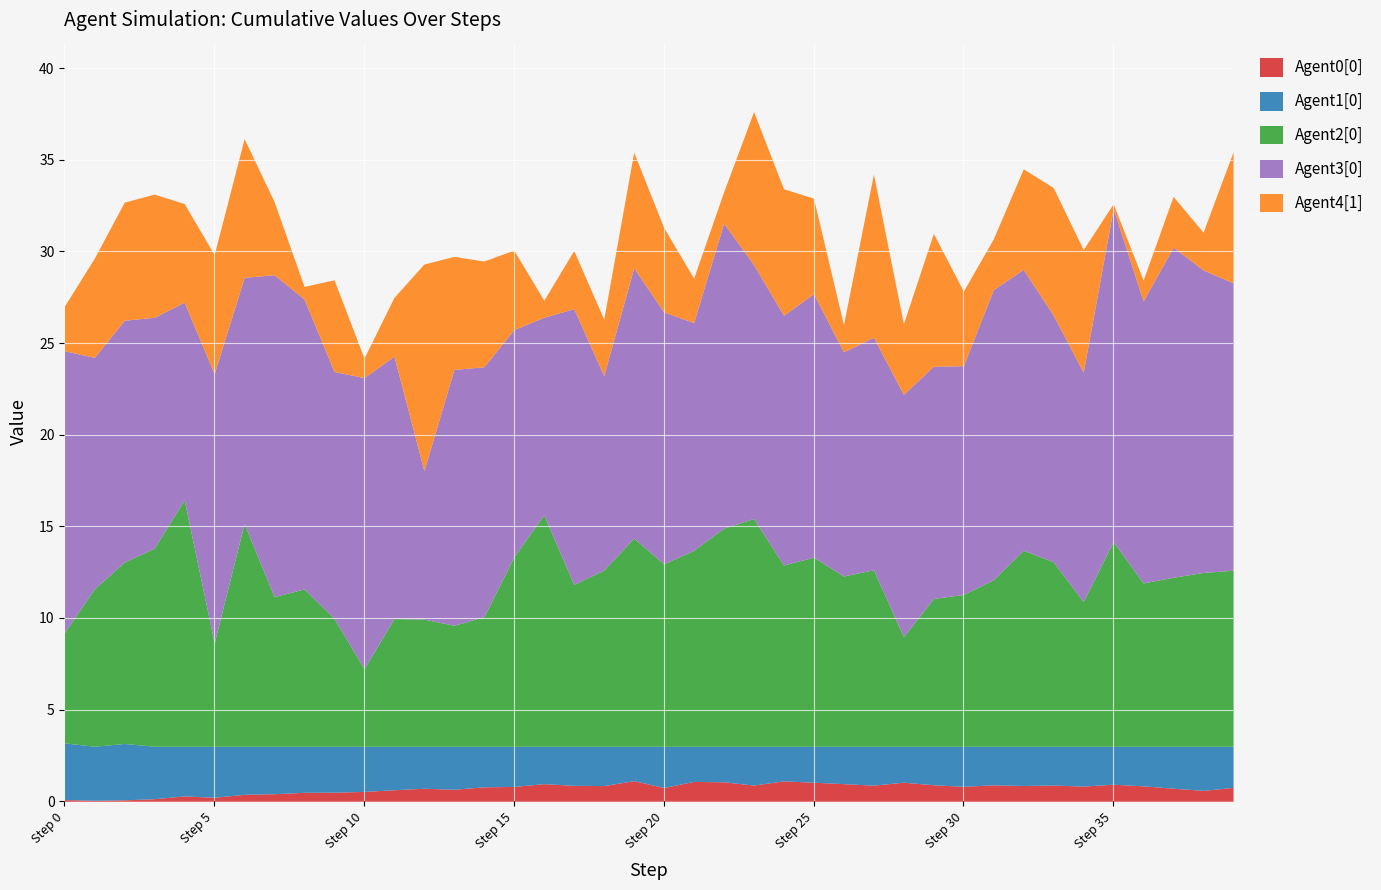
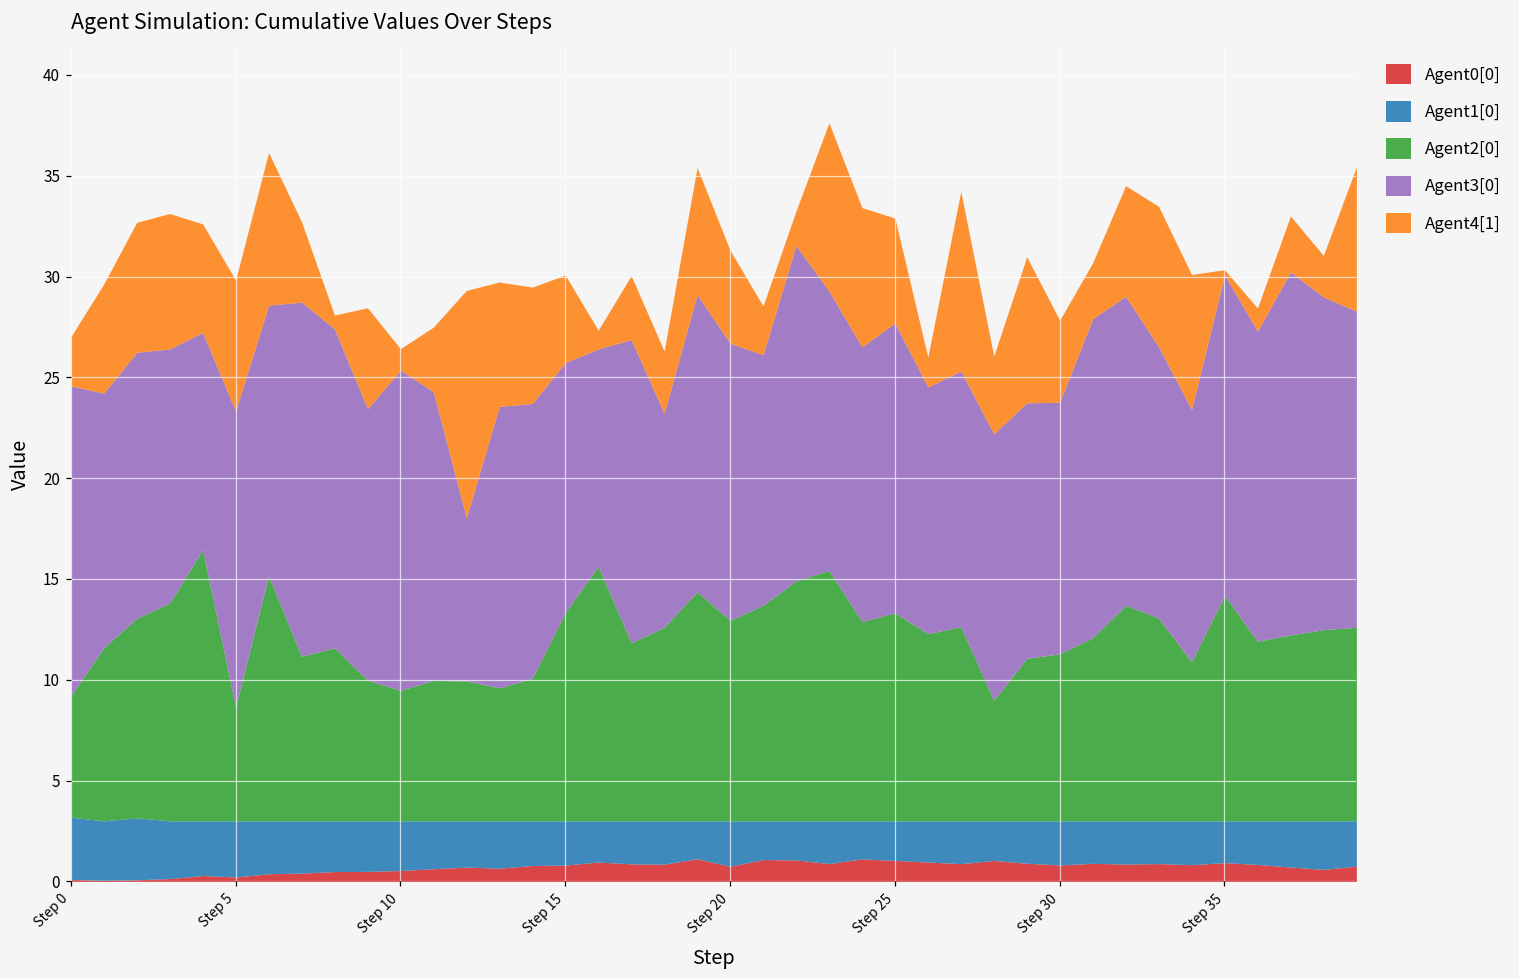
  {
    "Agent0[0]": {
      "Step 5": 0.2,
      "Step 10": 0.5,
      "Step 15": 0.8,
      "Step 20": 0.7,
      "Step 25": 1.0,
      "Step 30": 0.8,
      "Step 35": 0.9
    },
    "Agent1[0]": {
      "Step 0": 3.1,
      "Step 5": 2.8,
      "Step 10": 2.5,
      "Step 15": 2.2,
      "Step 20": 2.3,
      "Step 25": 2.0,
      "Step 30": 2.2,
      "Step 35": 2.1
    },
    "Agent2[0]": {
      "Step 0": 6.0,
      "Step 5": 5.6,
-     "Step 10": 4.2,
+     "Step 10": 6.5,
      "Step 15": 10.3,
      "Step 20": 10.0,
      "Step 25": 10.3,
      "Step 30": 8.3,
      "Step 35": 11.2
    },
    "Agent3[0]": {
      "Step 0": 15.4,
      "Step 5": 14.7,
      "Step 10": 15.9,
      "Step 15": 12.4,
      "Step 20": 13.7,
      "Step 25": 14.4,
      "Step 30": 12.5,
-     "Step 35": 18.2
+     "Step 35": 15.9
    },
    "Agent4[1]": {
      "Step 0": 2.4,
      "Step 5": 6.5,
      "Step 10": 1.1,
      "Step 15": 4.3,
      "Step 20": 4.6,
      "Step 25": 5.2,
      "Step 30": 4.1,
      "Step 35": 0.3
    }
  }
